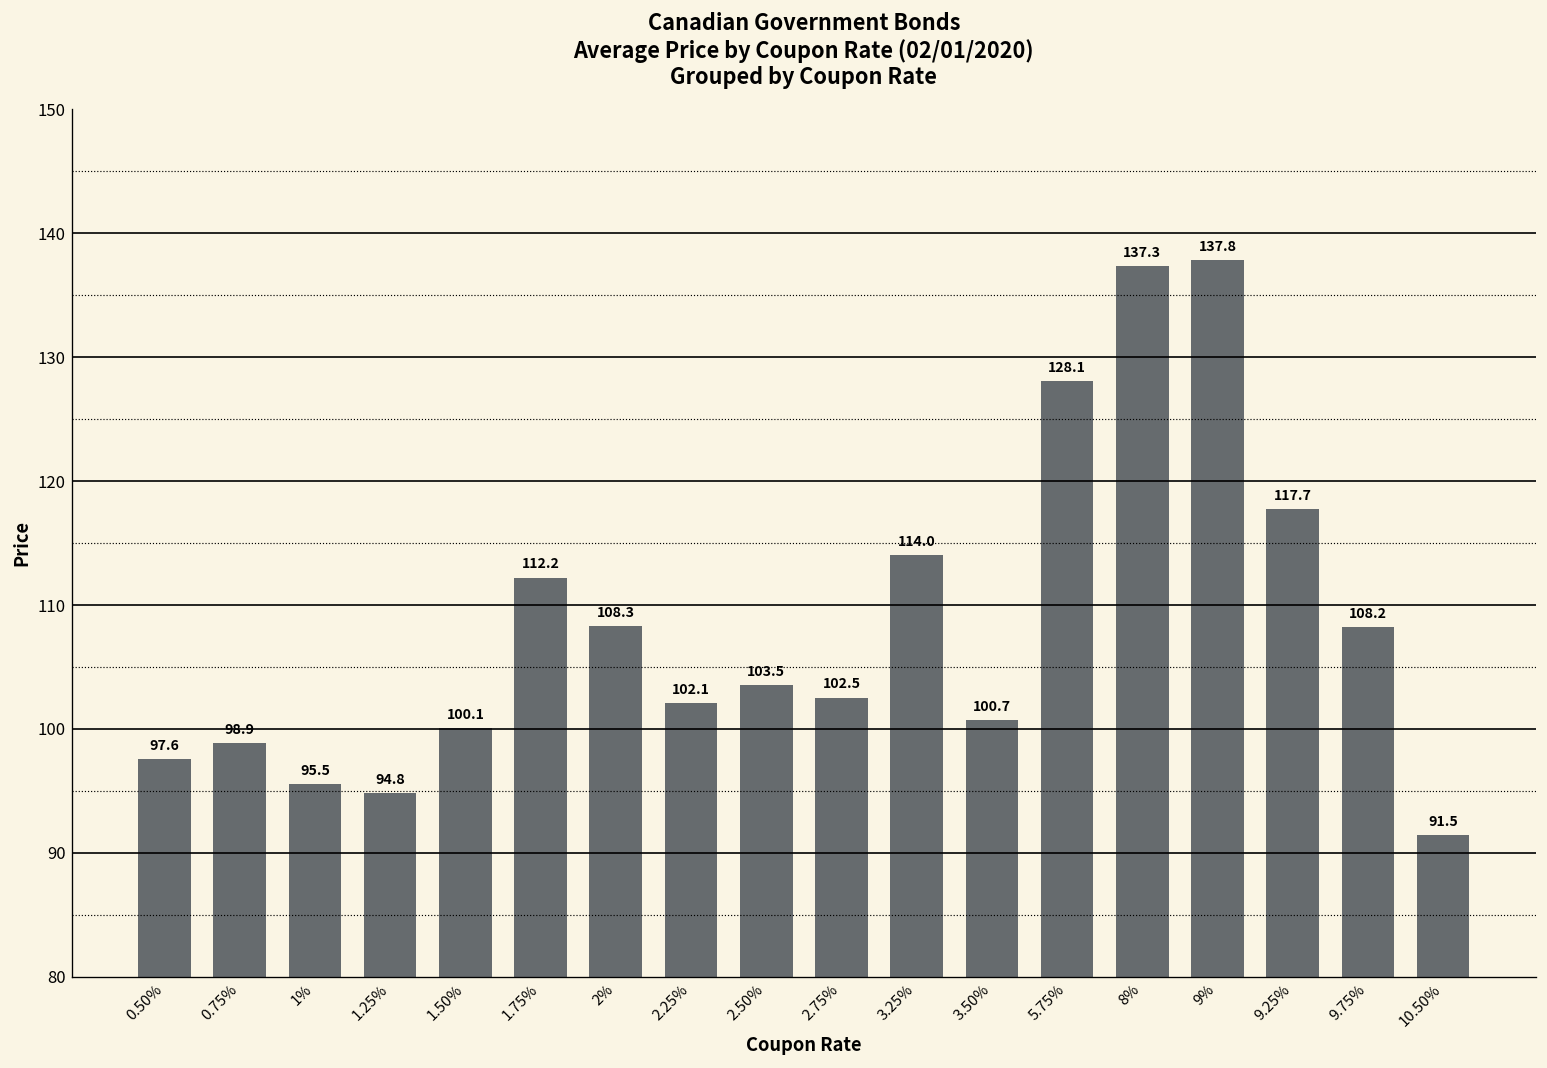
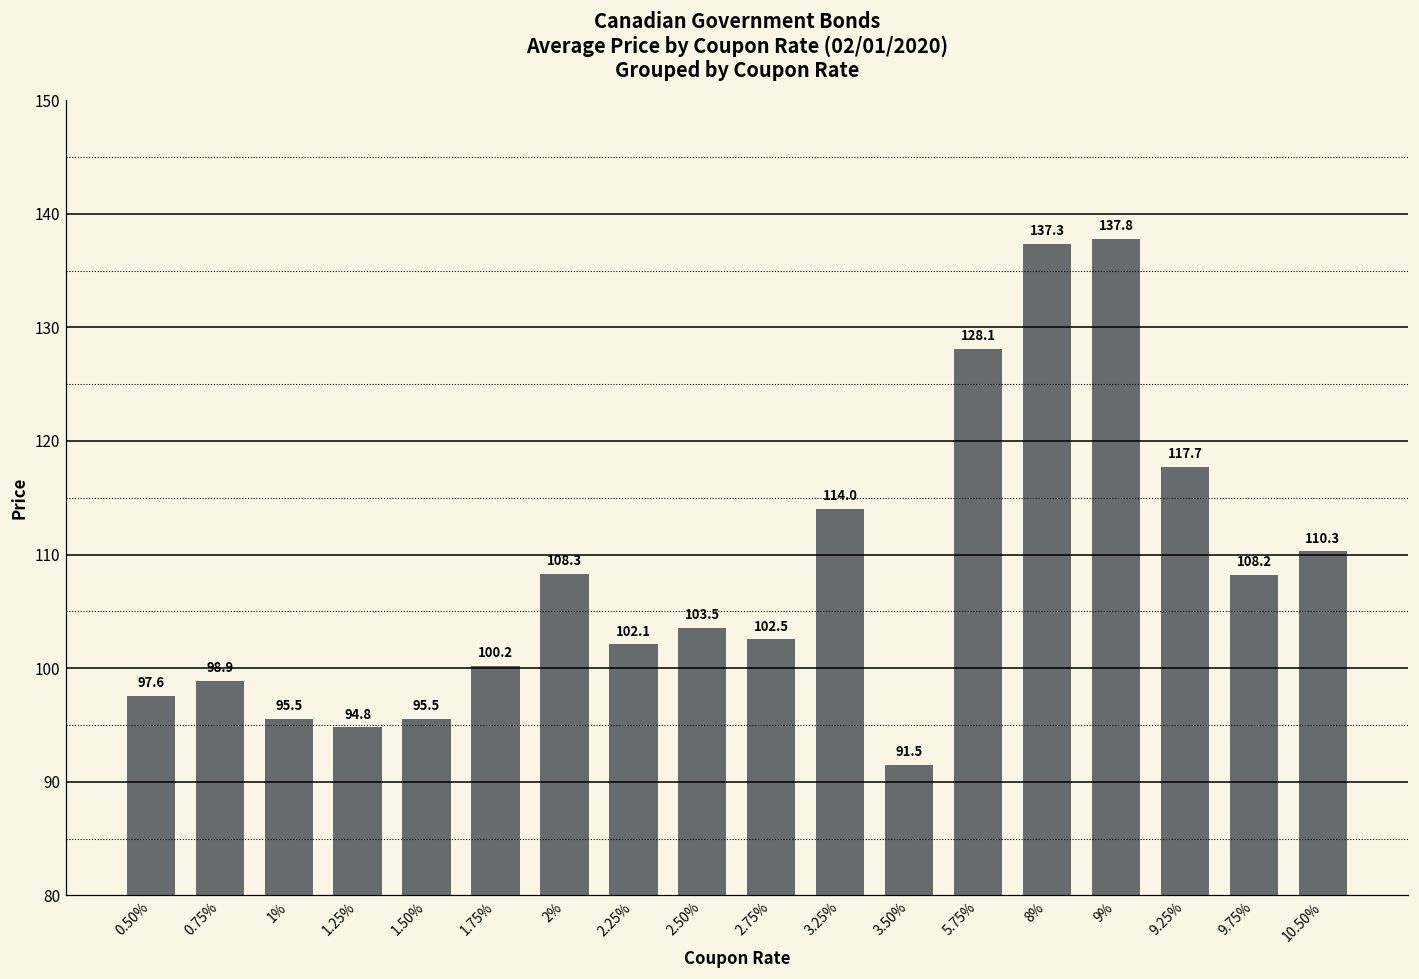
  {
    "0.50%": 97.6,
    "0.75%": 98.9,
    "1%": 95.5,
    "1.25%": 94.8,
-   "1.50%": 100.1,
-   "1.75%": 112.2,
+   "1.50%": 95.5,
+   "1.75%": 100.2,
    "2%": 108.3,
    "2.25%": 102.1,
    "2.50%": 103.5,
    "2.75%": 102.5,
    "3.25%": 114.0,
-   "3.50%": 100.7,
+   "3.50%": 91.5,
    "5.75%": 128.1,
    "8%": 137.3,
    "9%": 137.8,
    "9.25%": 117.7,
    "9.75%": 108.2,
-   "10.50%": 91.5
+   "10.50%": 110.3
  }
